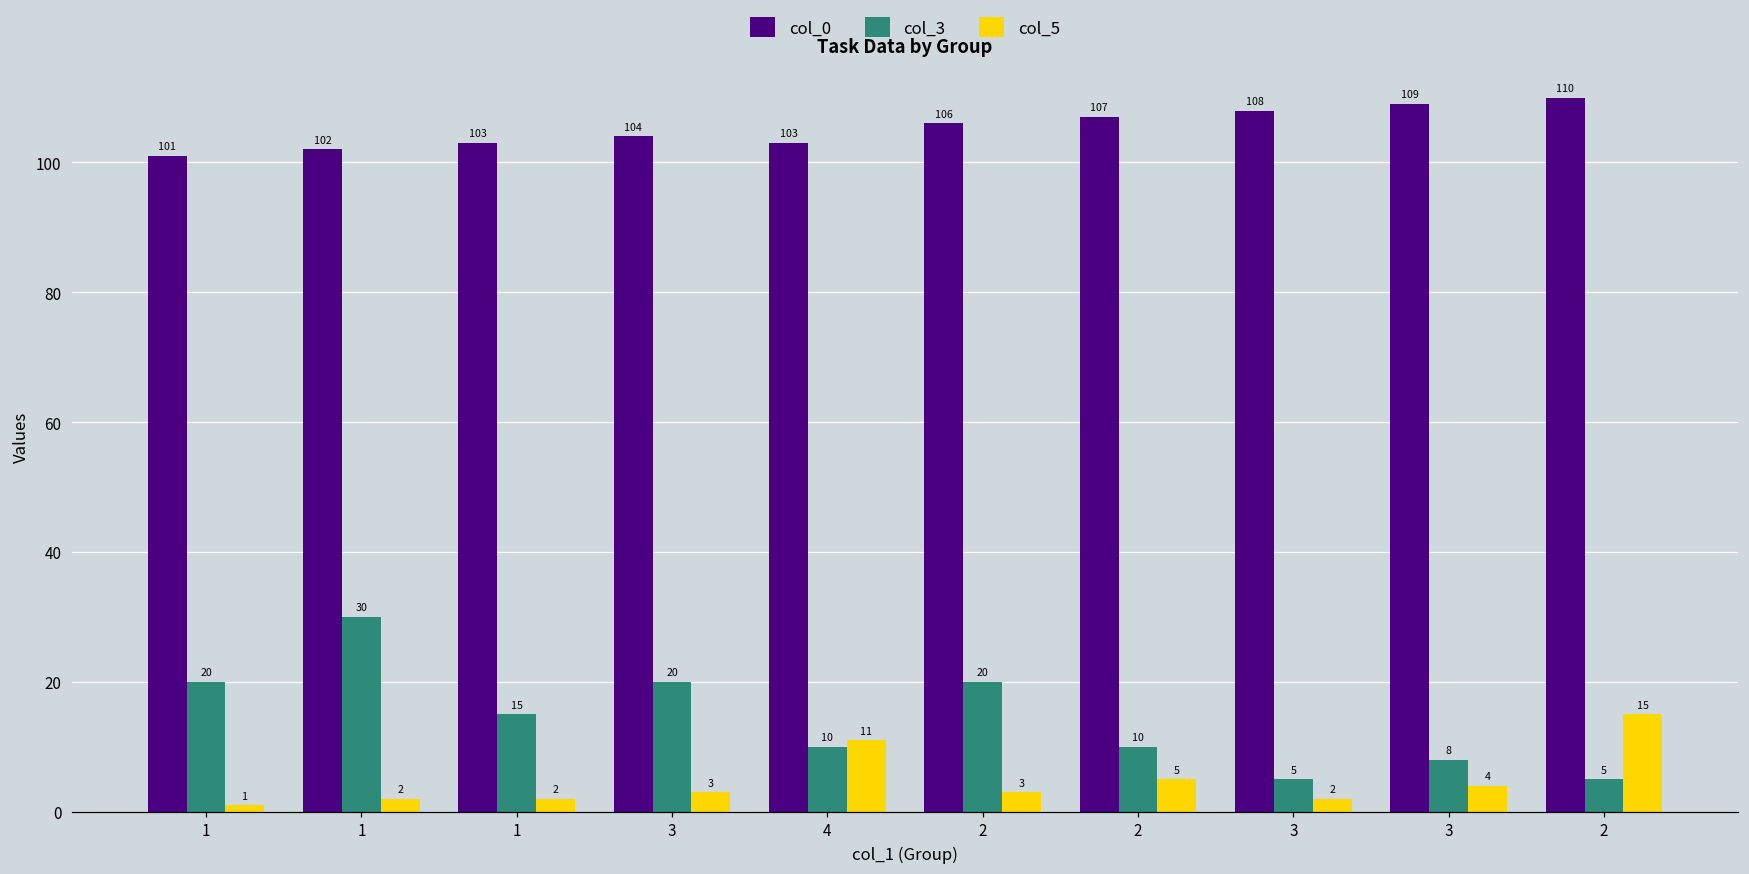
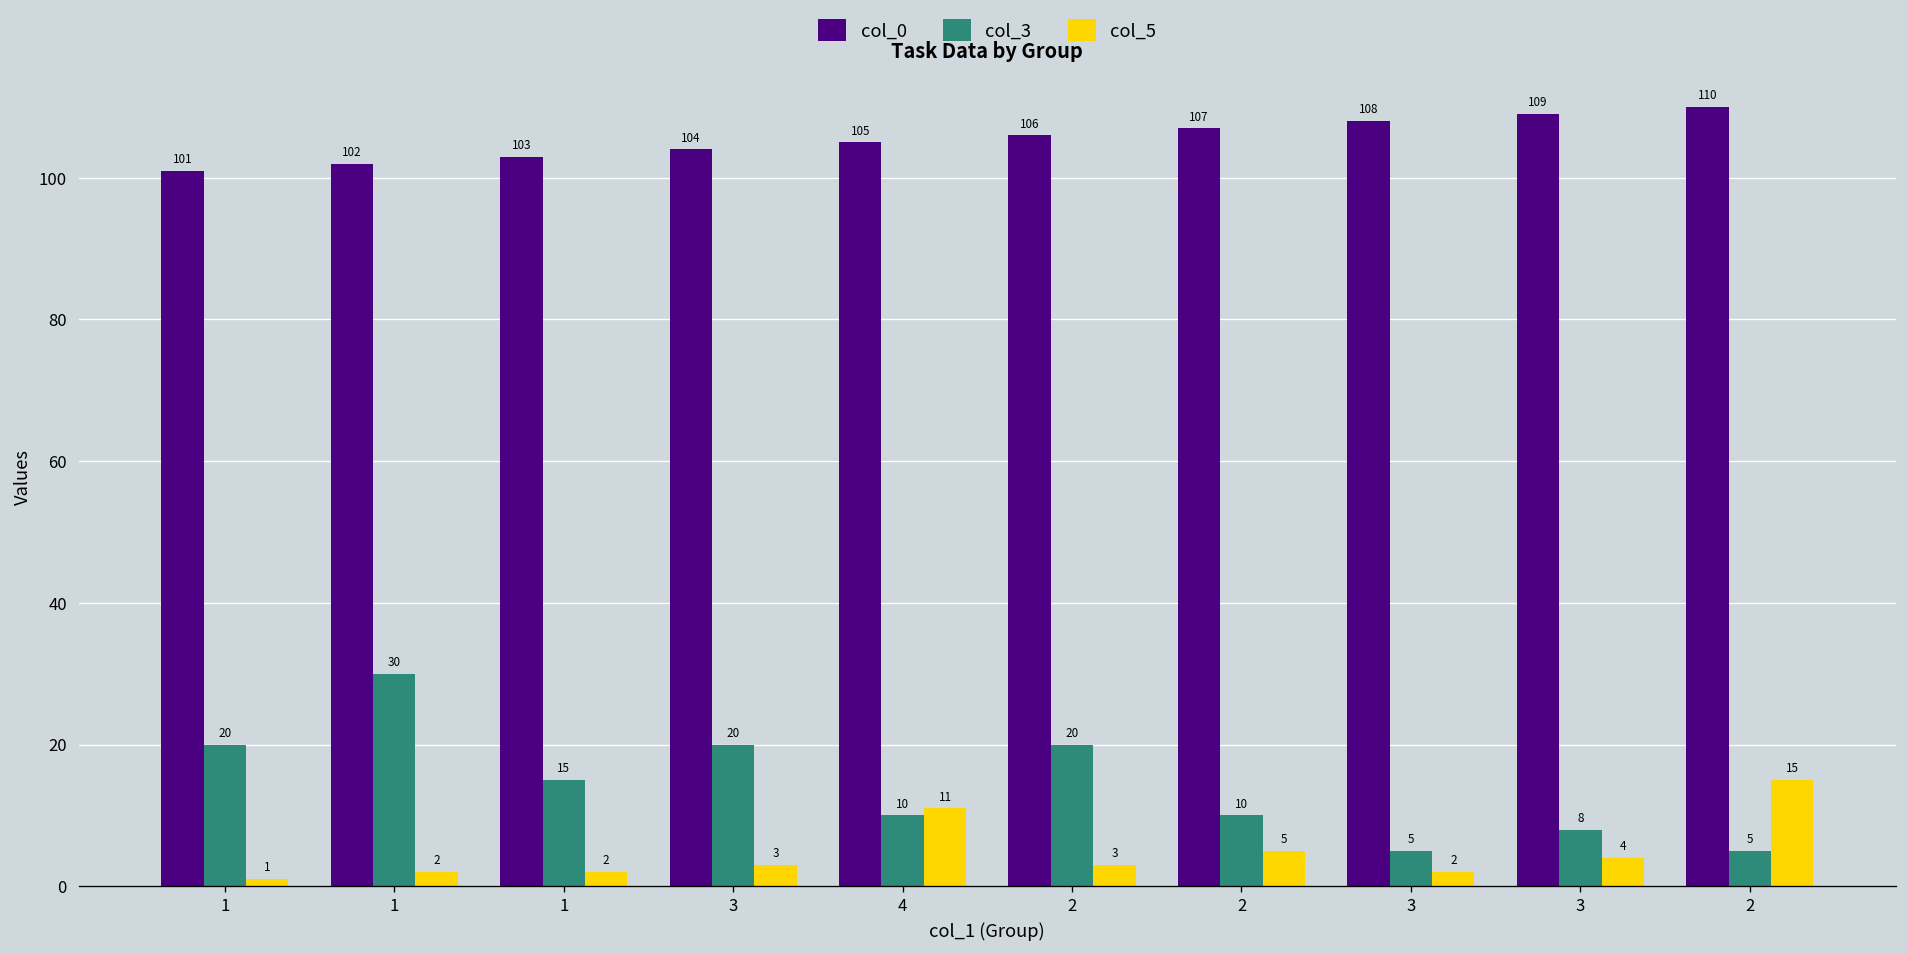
  {
    "col_0": {
-     "4": 103
+     "4": 105
    },
    "col_3": {
      "4": 10
    },
    "col_5": {
      "4": 11
    }
  }
